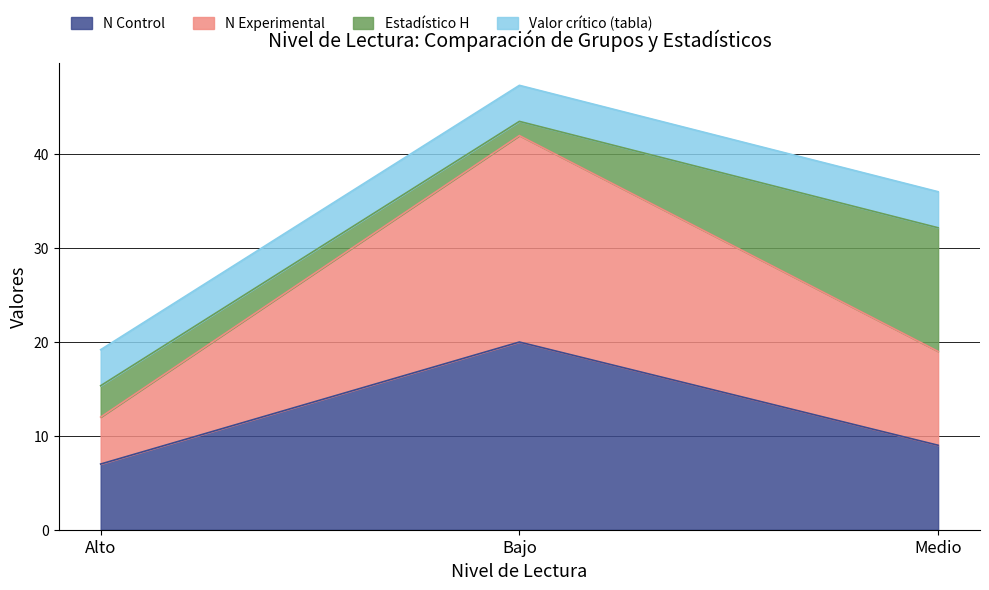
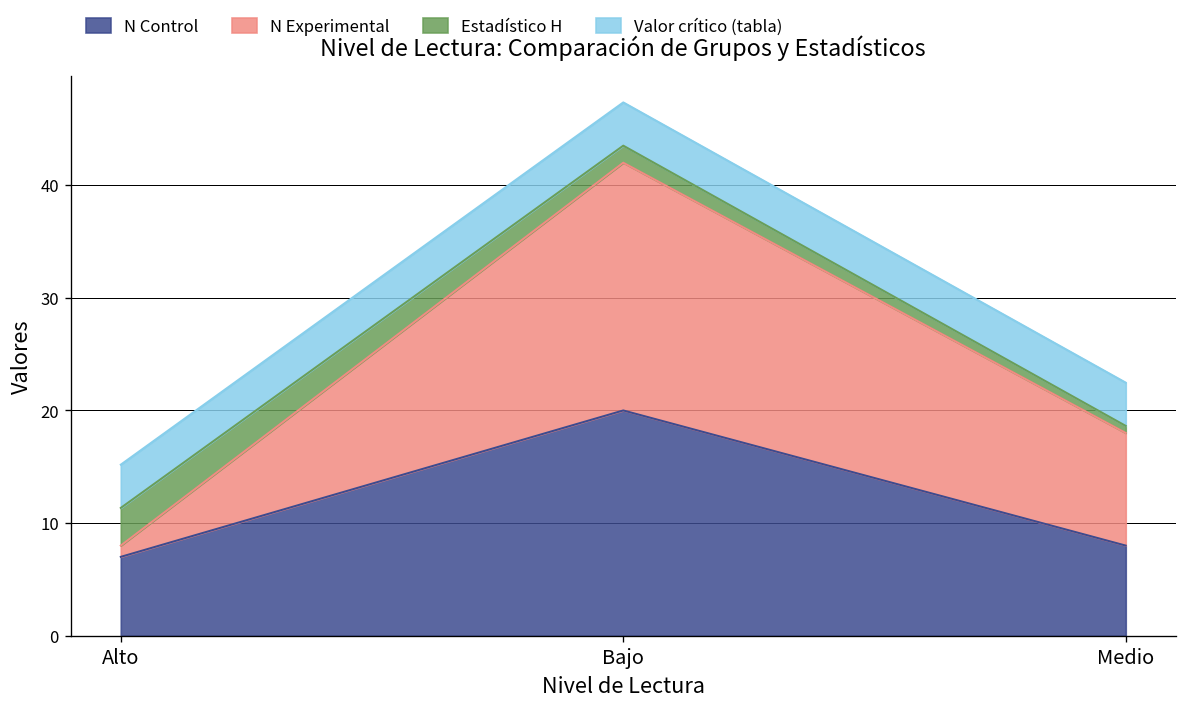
  {
    "N Control": {
      "Alto": 7,
      "Bajo": 20,
-     "Medio": 9
+     "Medio": 8
    },
    "N Experimental": {
-     "Alto": 5,
+     "Alto": 1,
      "Bajo": 22,
      "Medio": 10
    },
    "Estadístico H": {
      "Alto": 3,
      "Bajo": 2,
-     "Medio": 13
+     "Medio": 1
    },
    "Valor crítico (tabla)": {
      "Alto": 4,
      "Bajo": 4,
      "Medio": 4
    }
  }
